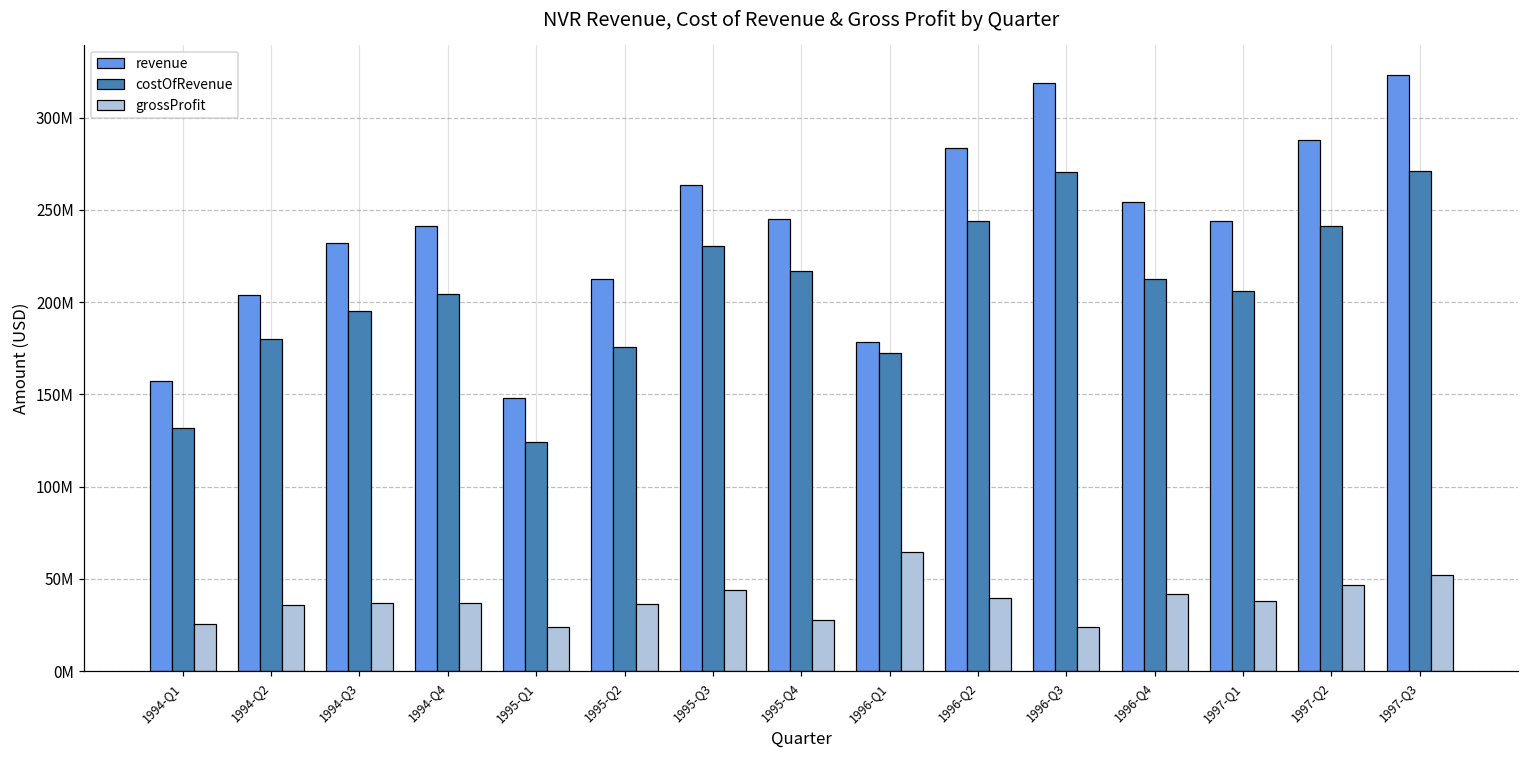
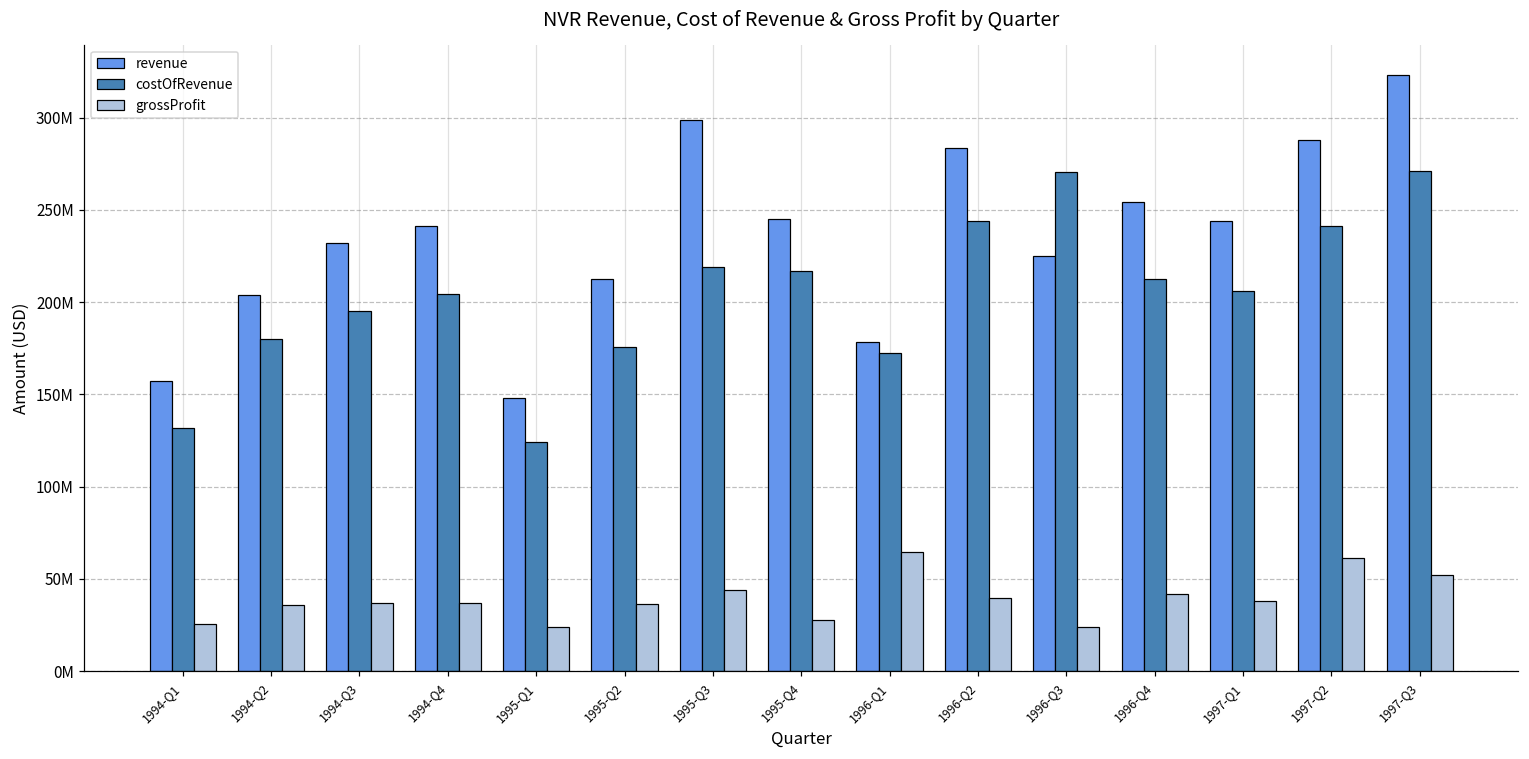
  {
    "revenue": {
      "1994-Q1": 157000000,
      "1994-Q2": 204000000,
      "1994-Q3": 232000000,
      "1994-Q4": 242000000,
      "1995-Q1": 148000000,
      "1995-Q2": 212000000,
-     "1995-Q3": 263000000,
+     "1995-Q3": 298000000,
      "1995-Q4": 245000000,
      "1996-Q1": 178000000,
      "1996-Q2": 284000000,
-     "1996-Q3": 319000000,
+     "1996-Q3": 225000000,
      "1996-Q4": 254000000,
      "1997-Q1": 244000000,
      "1997-Q2": 288000000,
      "1997-Q3": 323000000
    },
    "costOfRevenue": {
      "1994-Q1": 132000000,
      "1994-Q2": 180000000,
      "1994-Q3": 195000000,
      "1994-Q4": 205000000,
      "1995-Q1": 124000000,
      "1995-Q2": 176000000,
-     "1995-Q3": 230000000,
+     "1995-Q3": 219000000,
      "1995-Q4": 217000000,
      "1996-Q1": 172000000,
      "1996-Q2": 244000000,
      "1996-Q3": 271000000,
      "1996-Q4": 213000000,
      "1997-Q1": 206000000,
      "1997-Q2": 241000000,
      "1997-Q3": 271000000
    },
    "grossProfit": {
      "1994-Q1": 26000000,
      "1994-Q2": 36000000,
      "1994-Q3": 37000000,
      "1994-Q4": 37000000,
      "1995-Q1": 24000000,
      "1995-Q2": 37000000,
      "1995-Q3": 44000000,
      "1995-Q4": 28000000,
      "1996-Q1": 65000000,
      "1996-Q2": 40000000,
      "1996-Q3": 24000000,
      "1996-Q4": 42000000,
      "1997-Q1": 38000000,
-     "1997-Q2": 47000000,
+     "1997-Q2": 61000000,
      "1997-Q3": 52000000
    }
  }
